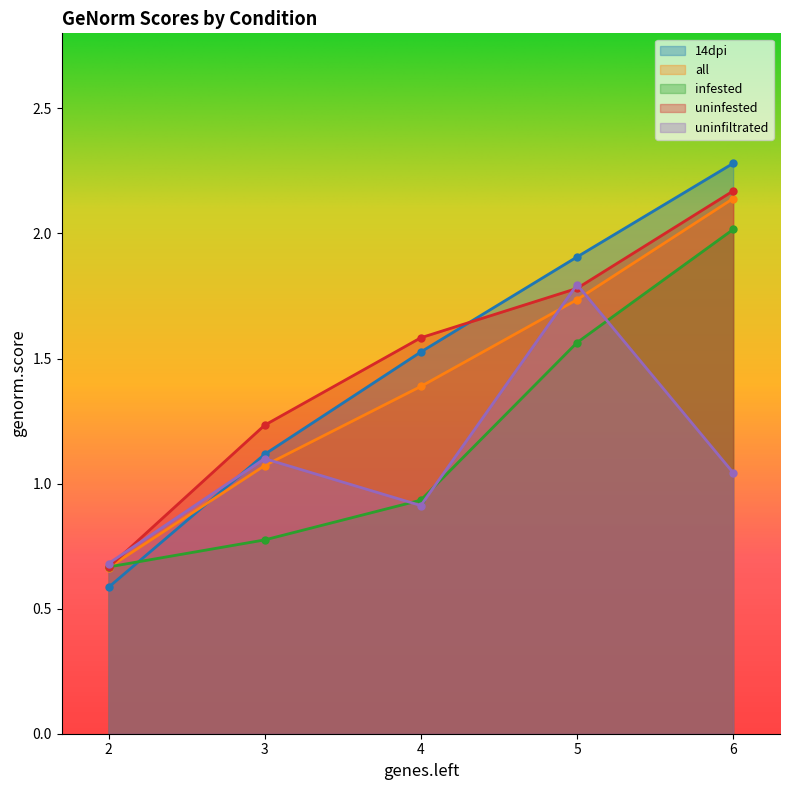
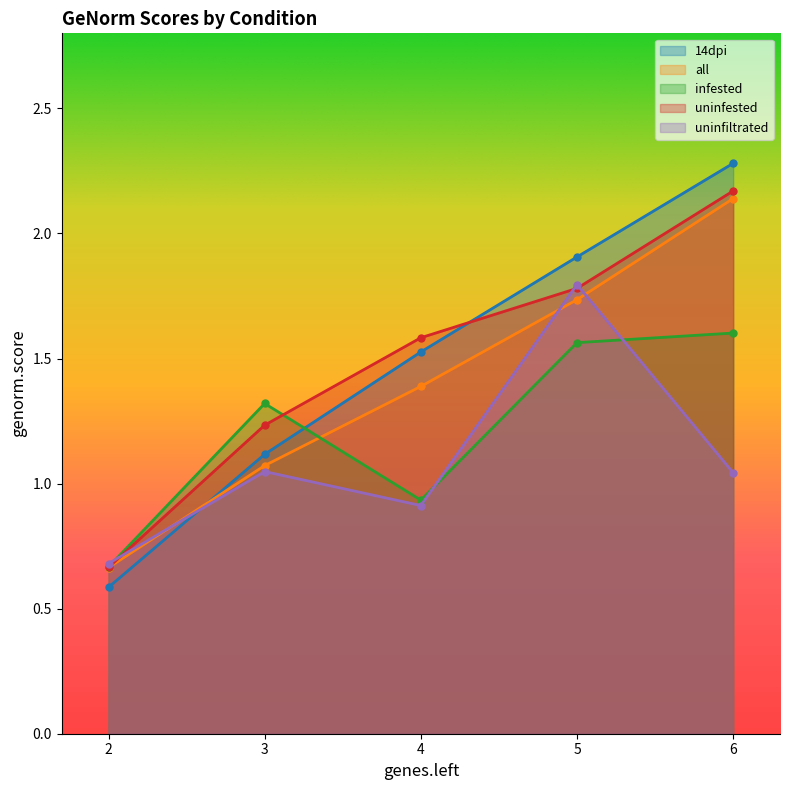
  {
    "14dpi": {
      "2": 0.59,
      "3": 1.12,
      "4": 1.53,
      "5": 1.91,
      "6": 2.28
    },
    "infested": {
-     "3": 0.77,
+     "3": 1.32,
      "4": 0.93,
      "5": 1.56,
-     "6": 2.02
+     "6": 1.60
    },
    "uninfiltrated": {
      "2": 0.68,
-     "3": 1.10,
+     "3": 1.05,
      "4": 0.91,
      "5": 1.80,
      "6": 1.04
    }
  }
